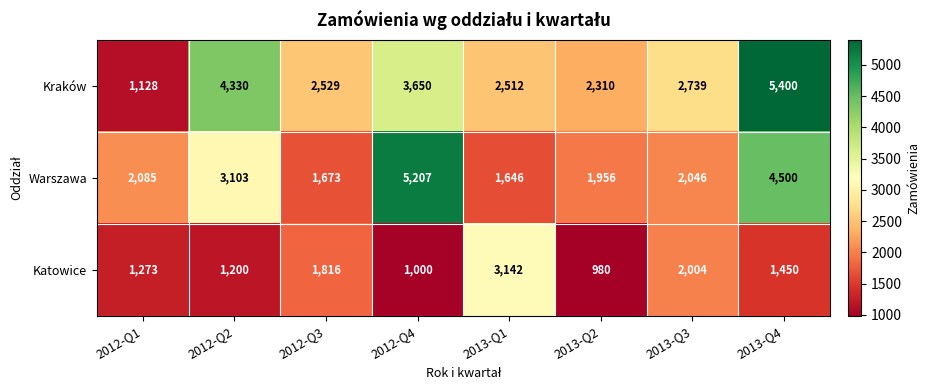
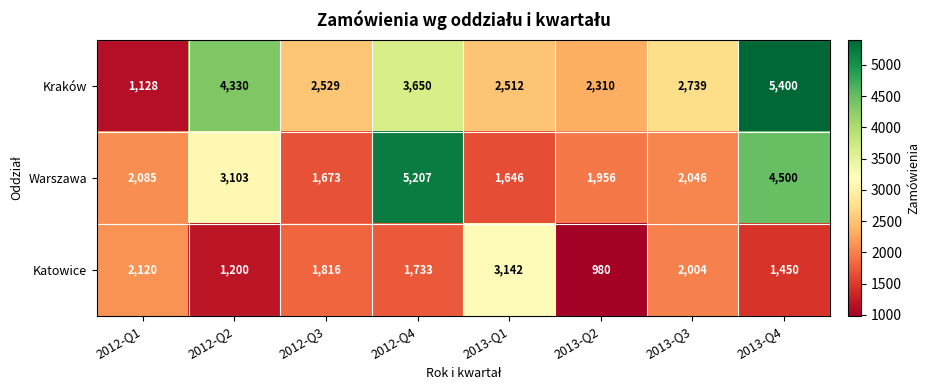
  {
    "Kraków": {
      "2012-Q1": "1,128",
      "2012-Q2": "4,330",
      "2012-Q3": "2,529",
      "2012-Q4": "3,650",
      "2013-Q1": "2,512",
      "2013-Q2": "2,310",
      "2013-Q3": "2,739",
      "2013-Q4": "5,400"
    },
    "Warszawa": {
      "2012-Q1": "2,085",
      "2012-Q2": "3,103",
      "2012-Q3": "1,673",
      "2012-Q4": "5,207",
      "2013-Q1": "1,646",
      "2013-Q2": "1,956",
      "2013-Q3": "2,046",
      "2013-Q4": "4,500"
    },
    "Katowice": {
-     "2012-Q1": "1,273",
+     "2012-Q1": "2,120",
      "2012-Q2": "1,200",
      "2012-Q3": "1,816",
-     "2012-Q4": "1,000",
+     "2012-Q4": "1,733",
      "2013-Q1": "3,142",
      "2013-Q2": "980",
      "2013-Q3": "2,004",
      "2013-Q4": "1,450"
    }
  }
